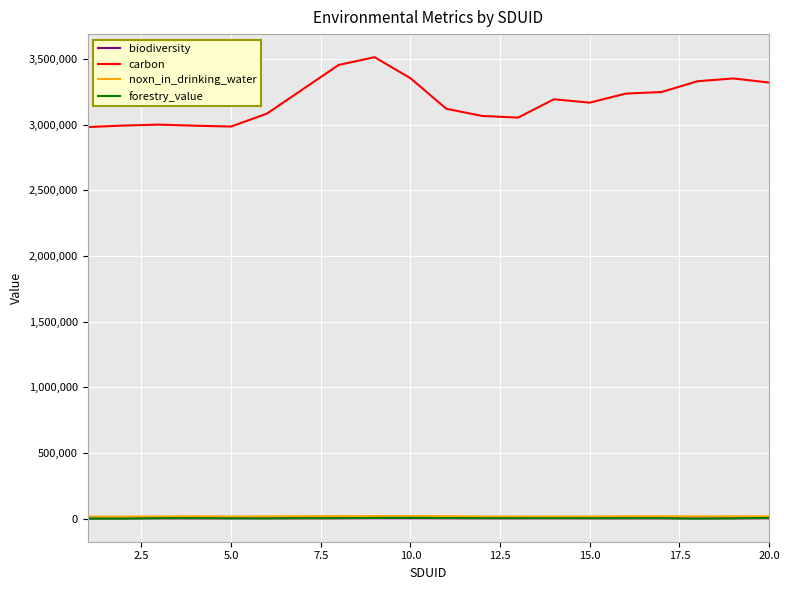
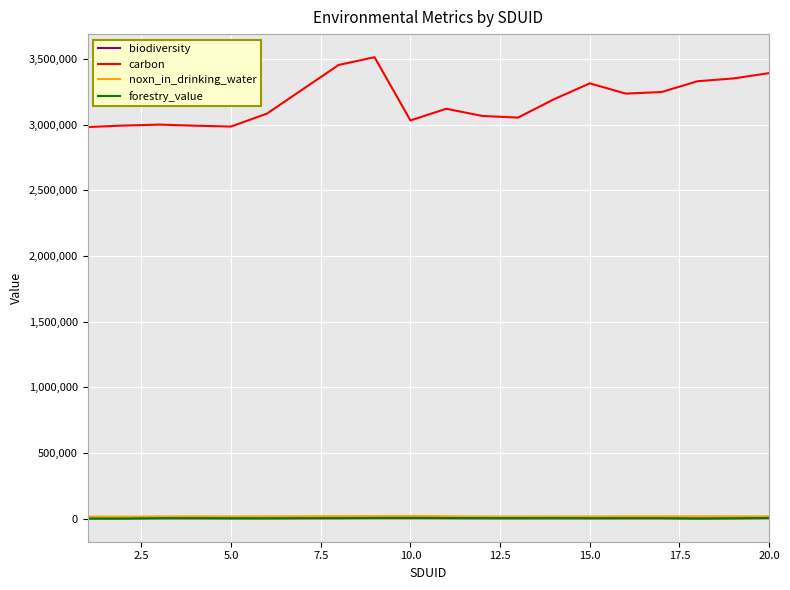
  {
    "carbon": {
      "5.0": "2,980,000",
-     "10.0": "3,350,000",
-     "15.0": "3,170,000",
-     "20.0": "3,320,000"
+     "10.0": "3,030,000",
+     "15.0": "3,310,000",
+     "20.0": "3,390,000"
    }
  }
